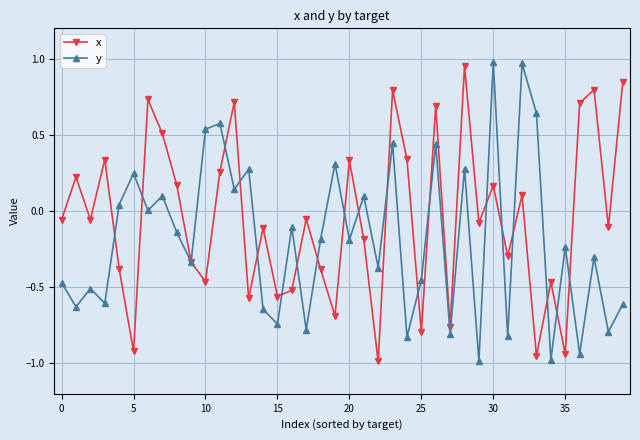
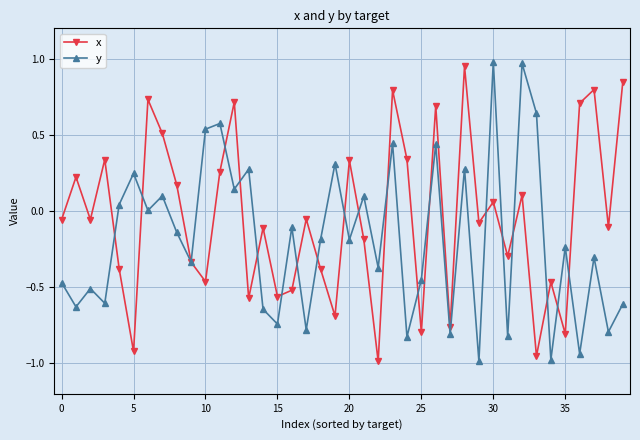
  {
    "x": {
      "0": -0.06,
      "5": -0.92,
      "10": -0.46,
      "15": -0.56,
      "20": 0.33,
      "25": -0.80,
-     "30": 0.17,
-     "35": -0.94
+     "30": 0.06,
+     "35": -0.81
    },
    "y": {
      "0": -0.47,
      "5": 0.25,
      "10": 0.54,
      "15": -0.74,
      "20": -0.19,
      "25": -0.45,
      "30": 0.98,
      "35": -0.24
    }
  }
